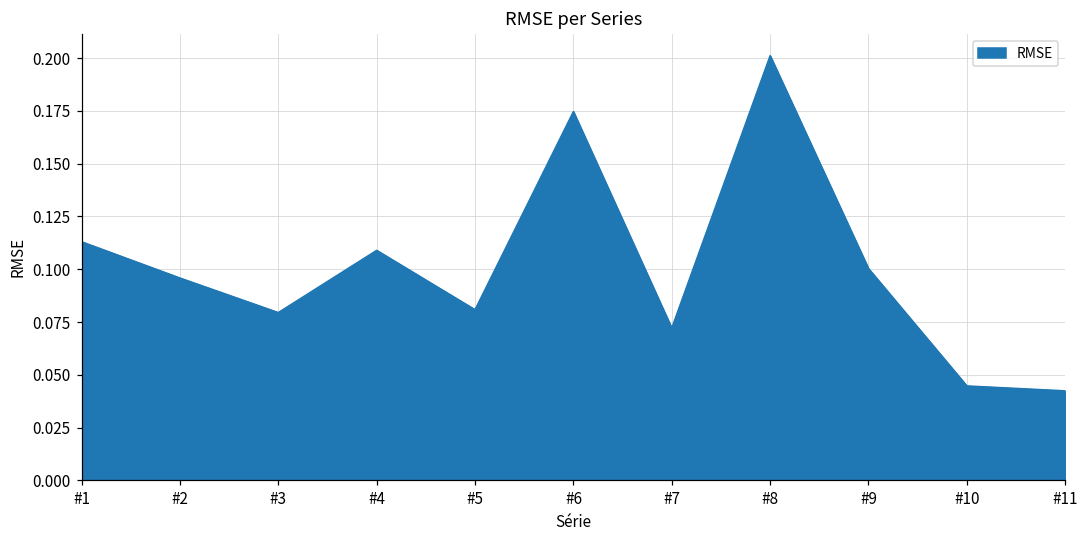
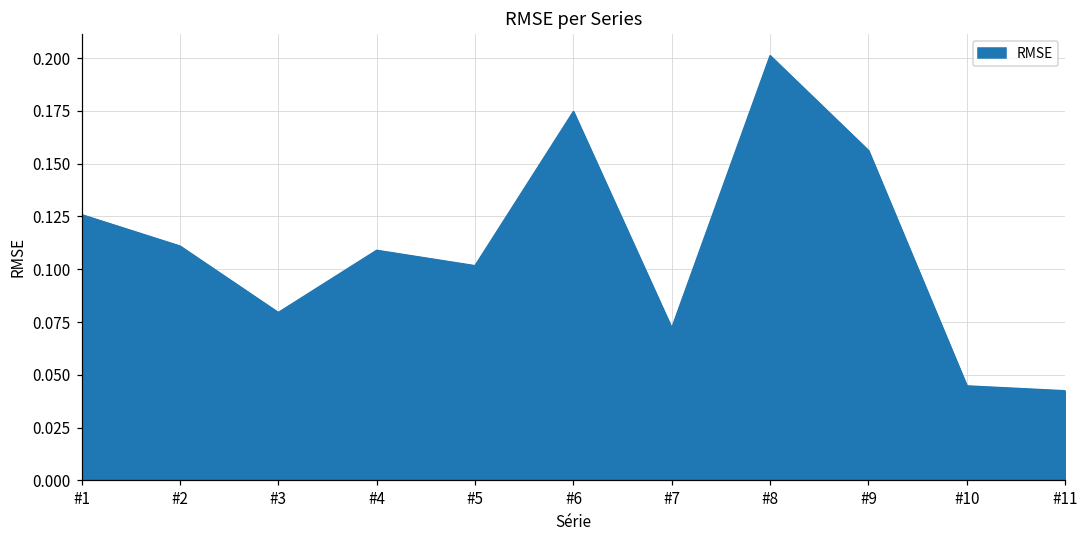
  {
-   "#1": 0.113,
-   "#2": 0.096,
+   "#1": 0.126,
+   "#2": 0.111,
    "#3": 0.079,
    "#4": 0.109,
-   "#5": 0.081,
+   "#5": 0.102,
    "#6": 0.175,
    "#7": 0.072,
    "#8": 0.201,
-   "#9": 0.100,
+   "#9": 0.156,
    "#10": 0.045,
    "#11": 0.042
  }
